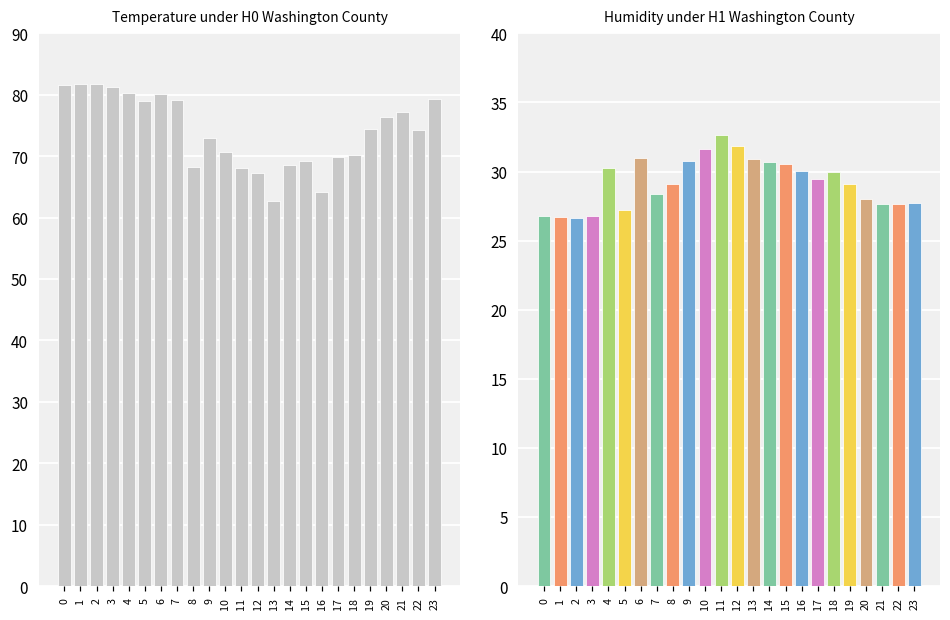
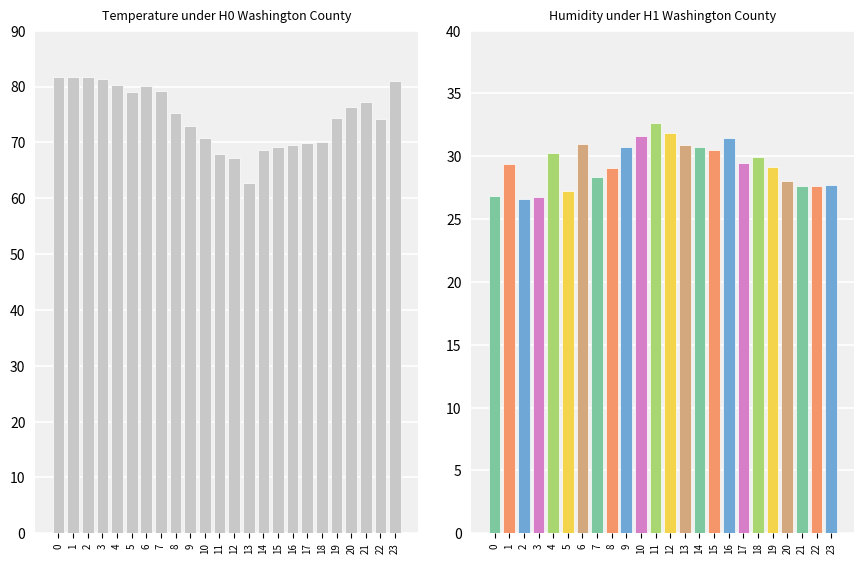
  {
    "Temperature under H0 Washington County": {
      "0": 82,
      "1": 82,
      "2": 82,
      "3": 81,
      "4": 80,
      "5": 79,
      "6": 80,
      "7": 79,
-     "8": 68,
+     "8": 75,
      "9": 73,
      "10": 71,
      "11": 68,
      "12": 67,
      "13": 63,
      "14": 69,
      "15": 69,
-     "16": 64,
+     "16": 70,
      "17": 70,
      "18": 70,
      "19": 74,
      "20": 76,
      "21": 77,
      "22": 74,
-     "23": 79
+     "23": 81
    },
    "Humidity under H1 Washington County": {
      "0": 26.8,
-     "1": 26.7,
+     "1": 29.4,
      "2": 26.6,
      "3": 26.8,
      "4": 30.3,
      "5": 27.2,
      "6": 31.0,
      "7": 28.4,
      "8": 29.1,
      "9": 30.7,
      "10": 31.6,
      "11": 32.7,
      "12": 31.9,
      "13": 30.9,
      "14": 30.7,
      "15": 30.5,
-     "16": 30.1,
+     "16": 31.5,
      "17": 29.5,
      "18": 30.0,
      "19": 29.1,
      "20": 28.0,
      "21": 27.7,
      "22": 27.6,
      "23": 27.8
    }
  }
